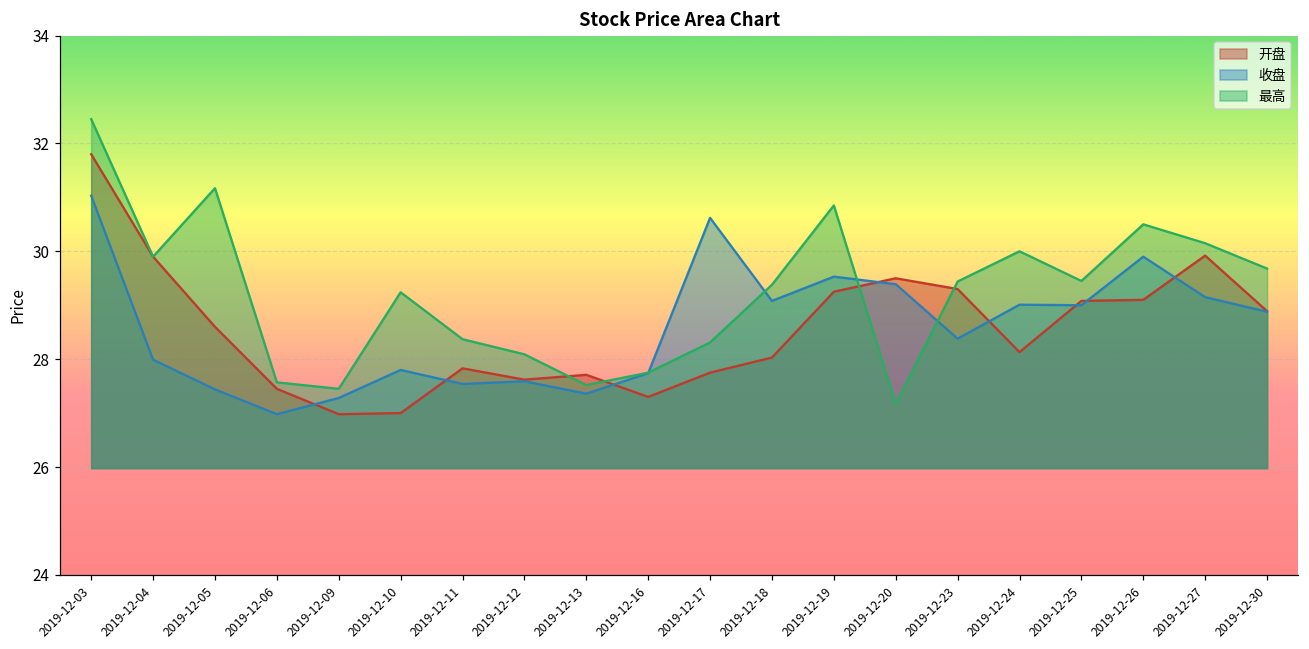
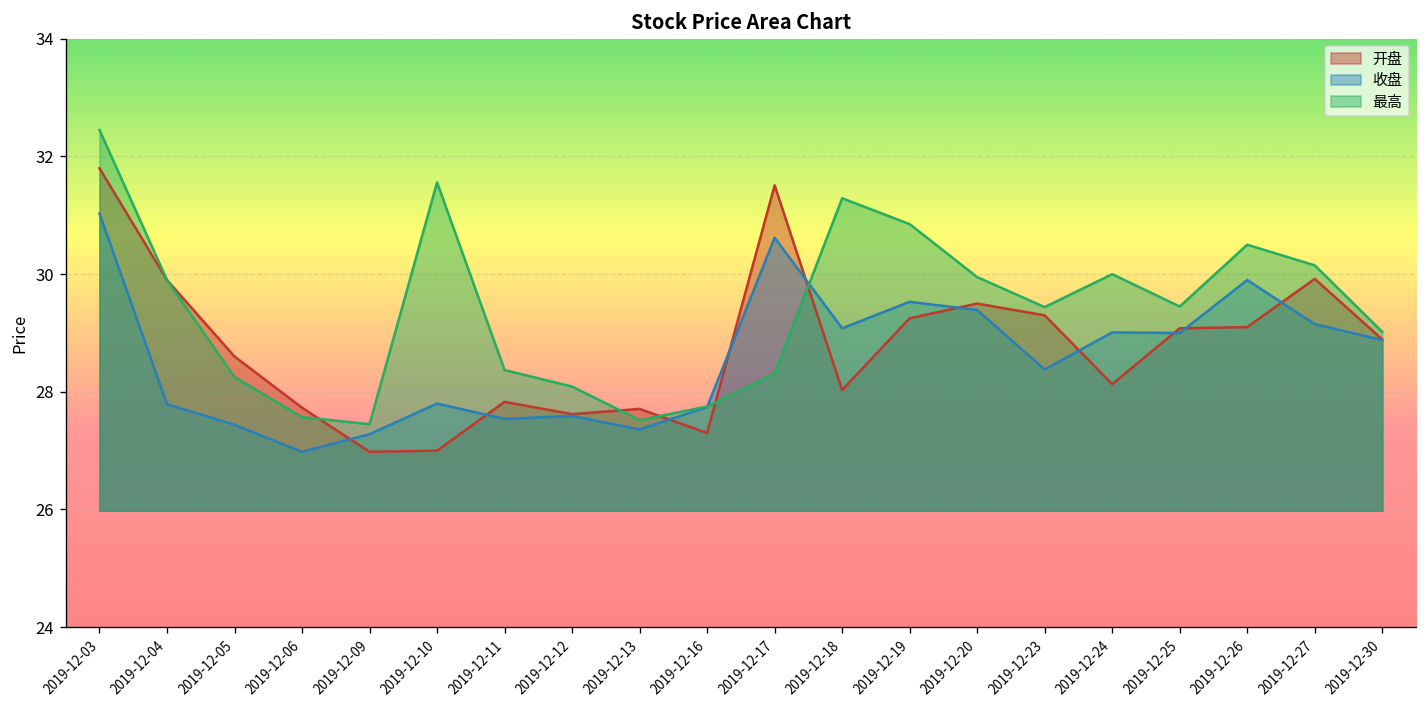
  {
    "开盘": {
      "2019-12-03": 31.8,
      "2019-12-05": 28.6,
-     "2019-12-06": 27.5,
+     "2019-12-06": 27.7,
      "2019-12-09": 27.0,
      "2019-12-10": 27.0,
      "2019-12-11": 27.8,
      "2019-12-13": 27.7,
      "2019-12-16": 27.3,
-     "2019-12-17": 27.8,
+     "2019-12-17": 31.5,
      "2019-12-18": 28.0,
      "2019-12-19": 29.3,
      "2019-12-20": 29.5,
      "2019-12-23": 29.3,
      "2019-12-24": 28.1,
      "2019-12-25": 29.1,
      "2019-12-26": 29.1,
      "2019-12-27": 29.9
    },
    "收盘": {
      "2019-12-03": 31.0,
-     "2019-12-04": 28.0,
+     "2019-12-04": 27.8,
      "2019-12-05": 27.4,
      "2019-12-06": 27.0,
      "2019-12-09": 27.3,
      "2019-12-10": 27.8,
      "2019-12-11": 27.5,
      "2019-12-13": 27.4,
      "2019-12-17": 30.6,
      "2019-12-18": 29.1,
      "2019-12-19": 29.5,
      "2019-12-20": 29.4,
      "2019-12-23": 28.4,
      "2019-12-24": 29.0,
      "2019-12-25": 29.0,
      "2019-12-26": 29.9,
      "2019-12-27": 29.2
    },
    "最高": {
      "2019-12-03": 32.5,
-     "2019-12-05": 31.2,
+     "2019-12-05": 28.3,
      "2019-12-06": 27.6,
      "2019-12-09": 27.5,
-     "2019-12-10": 29.2,
+     "2019-12-10": 31.6,
      "2019-12-11": 28.4,
      "2019-12-12": 28.1,
      "2019-12-13": 27.5,
      "2019-12-17": 28.3,
-     "2019-12-18": 29.4,
+     "2019-12-18": 31.3,
      "2019-12-19": 30.9,
-     "2019-12-20": 27.2,
+     "2019-12-20": 30.0,
      "2019-12-23": 29.4,
      "2019-12-24": 30.0,
      "2019-12-25": 29.5,
      "2019-12-26": 30.5,
      "2019-12-27": 30.2,
-     "2019-12-30": 29.7
+     "2019-12-30": 29.0
    }
  }
